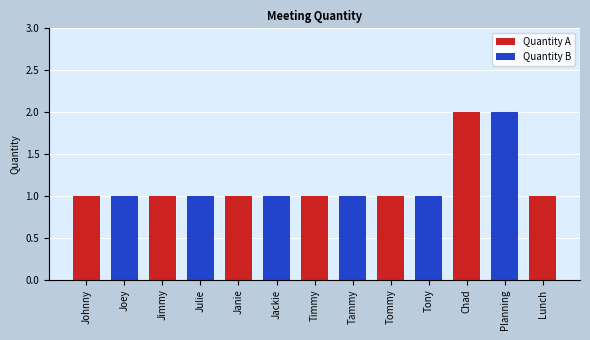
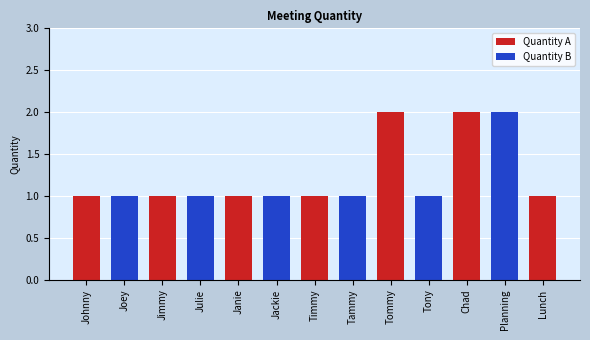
  {
    "Johnny": 1,
    "Joey": 1,
    "Jimmy": 1,
    "Julie": 1,
    "Janie": 1,
    "Jackie": 1,
    "Timmy": 1,
    "Tammy": 1,
-   "Tommy": 1,
+   "Tommy": 2,
    "Tony": 1,
    "Chad": 2,
    "Planning": 2,
    "Lunch": 1
  }
